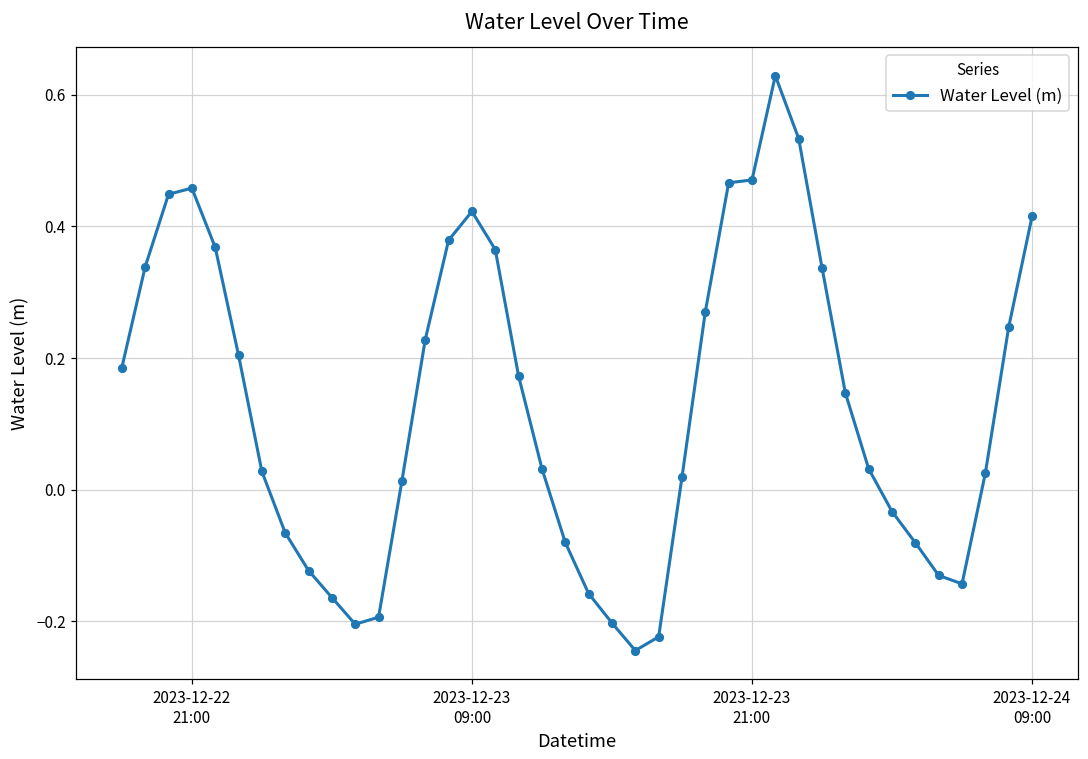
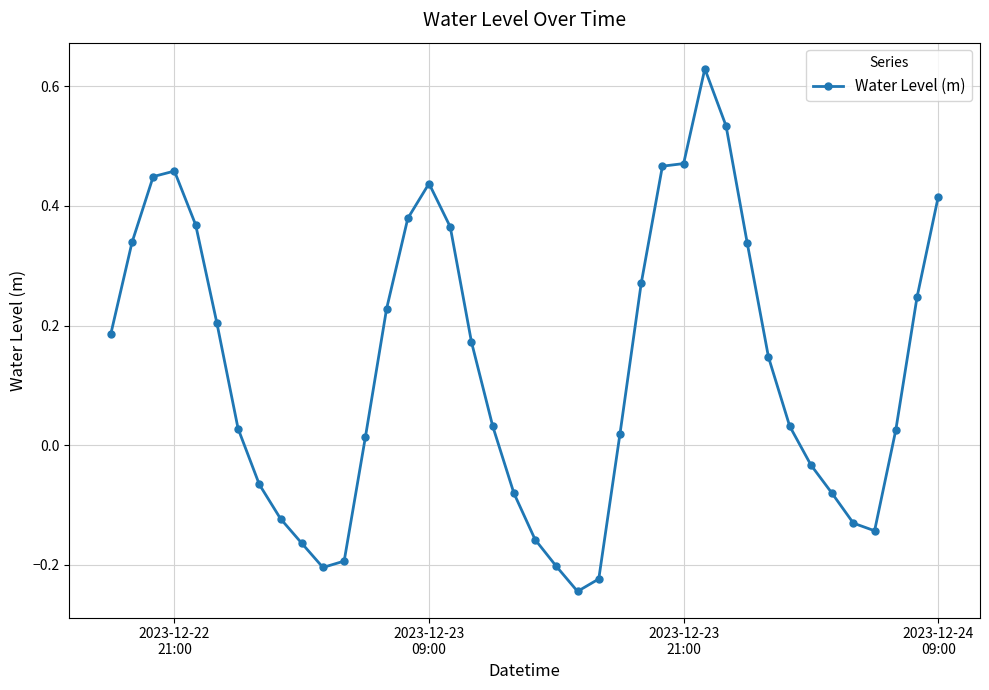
  {
    "2023-12-22 21:00": 0.46,
-   "2023-12-23 09:00": 0.42,
+   "2023-12-23 09:00": 0.44,
    "2023-12-23 21:00": 0.47,
    "2023-12-24 09:00": 0.42
  }
